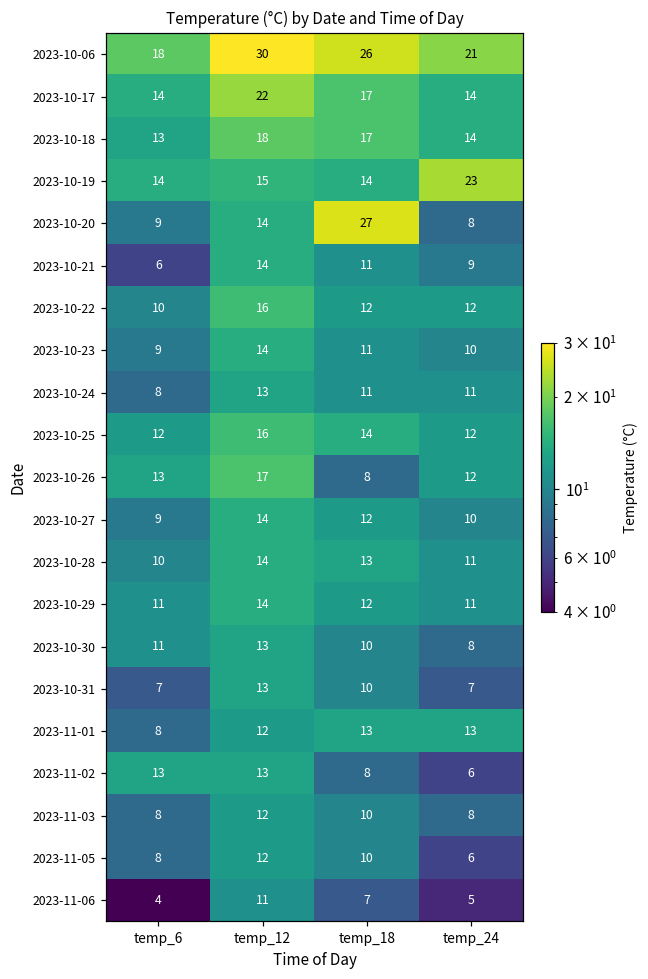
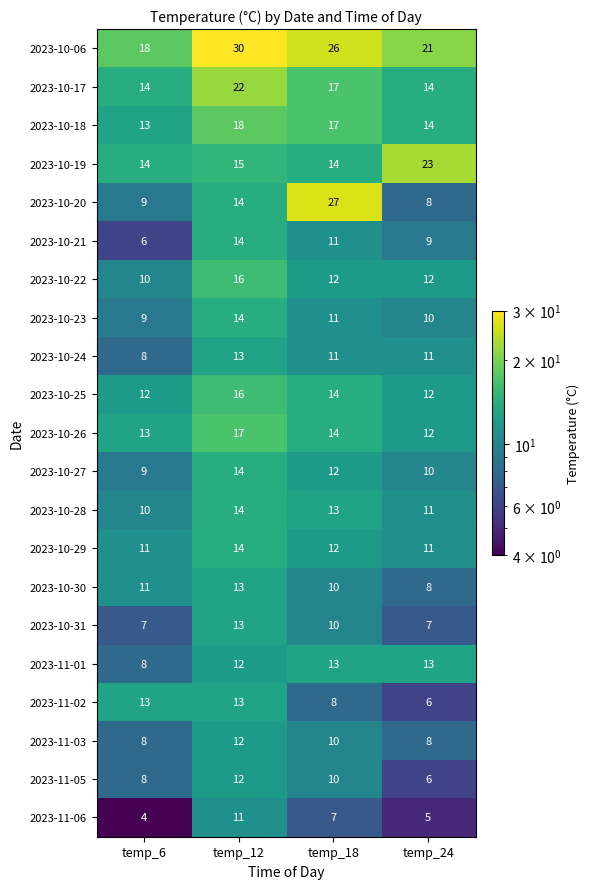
  {
    "2023-10-06": {
      "temp_6": 18,
      "temp_12": 30,
      "temp_18": 26,
      "temp_24": 21
    },
    "2023-10-17": {
      "temp_6": 14,
      "temp_12": 22,
      "temp_18": 17,
      "temp_24": 14
    },
    "2023-10-18": {
      "temp_6": 13,
      "temp_12": 18,
      "temp_18": 17,
      "temp_24": 14
    },
    "2023-10-19": {
      "temp_6": 14,
      "temp_12": 15,
      "temp_18": 14,
      "temp_24": 23
    },
    "2023-10-20": {
      "temp_6": 9,
      "temp_12": 14,
      "temp_18": 27,
      "temp_24": 8
    },
    "2023-10-21": {
      "temp_6": 6,
      "temp_12": 14,
      "temp_18": 11,
      "temp_24": 9
    },
    "2023-10-22": {
      "temp_6": 10,
      "temp_12": 16,
      "temp_18": 12,
      "temp_24": 12
    },
    "2023-10-23": {
      "temp_6": 9,
      "temp_12": 14,
      "temp_18": 11,
      "temp_24": 10
    },
    "2023-10-24": {
      "temp_6": 8,
      "temp_12": 13,
      "temp_18": 11,
      "temp_24": 11
    },
    "2023-10-25": {
      "temp_6": 12,
      "temp_12": 16,
      "temp_18": 14,
      "temp_24": 12
    },
    "2023-10-26": {
      "temp_6": 13,
      "temp_12": 17,
-     "temp_18": 8,
+     "temp_18": 14,
      "temp_24": 12
    },
    "2023-10-27": {
      "temp_6": 9,
      "temp_12": 14,
      "temp_18": 12,
      "temp_24": 10
    },
    "2023-10-28": {
      "temp_6": 10,
      "temp_12": 14,
      "temp_18": 13,
      "temp_24": 11
    },
    "2023-10-29": {
      "temp_6": 11,
      "temp_12": 14,
      "temp_18": 12,
      "temp_24": 11
    },
    "2023-10-30": {
      "temp_6": 11,
      "temp_12": 13,
      "temp_18": 10,
      "temp_24": 8
    },
    "2023-10-31": {
      "temp_6": 7,
      "temp_12": 13,
      "temp_18": 10,
      "temp_24": 7
    },
    "2023-11-01": {
      "temp_6": 8,
      "temp_12": 12,
      "temp_18": 13,
      "temp_24": 13
    },
    "2023-11-02": {
      "temp_6": 13,
      "temp_12": 13,
      "temp_18": 8,
      "temp_24": 6
    },
    "2023-11-03": {
      "temp_6": 8,
      "temp_12": 12,
      "temp_18": 10,
      "temp_24": 8
    },
    "2023-11-05": {
      "temp_6": 8,
      "temp_12": 12,
      "temp_18": 10,
      "temp_24": 6
    },
    "2023-11-06": {
      "temp_6": 4,
      "temp_12": 11,
      "temp_18": 7,
      "temp_24": 5
    }
  }
